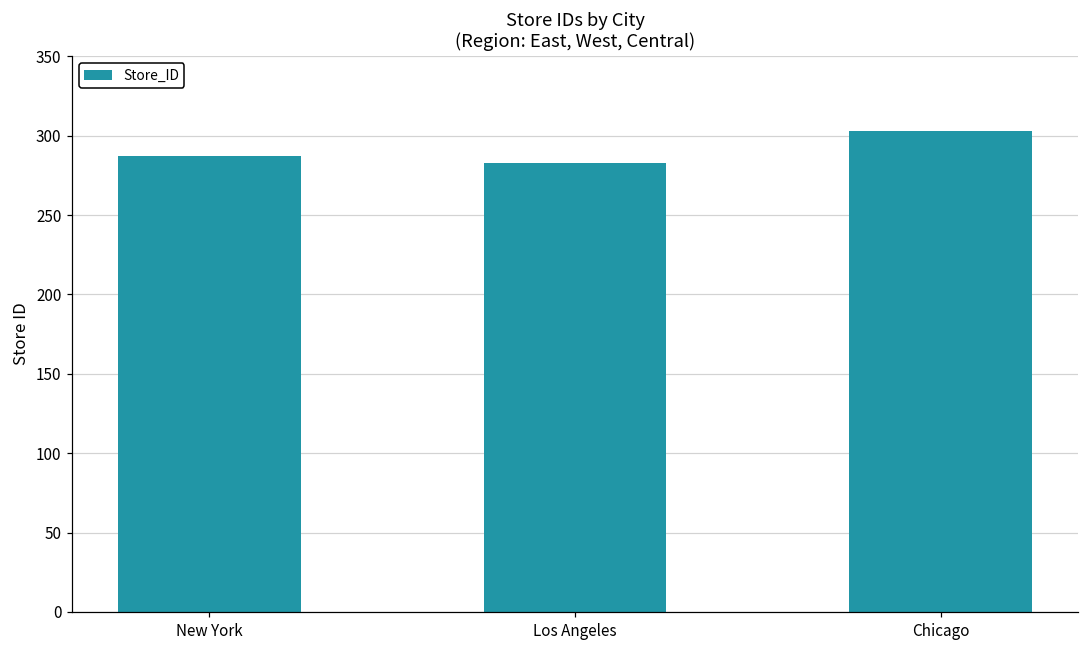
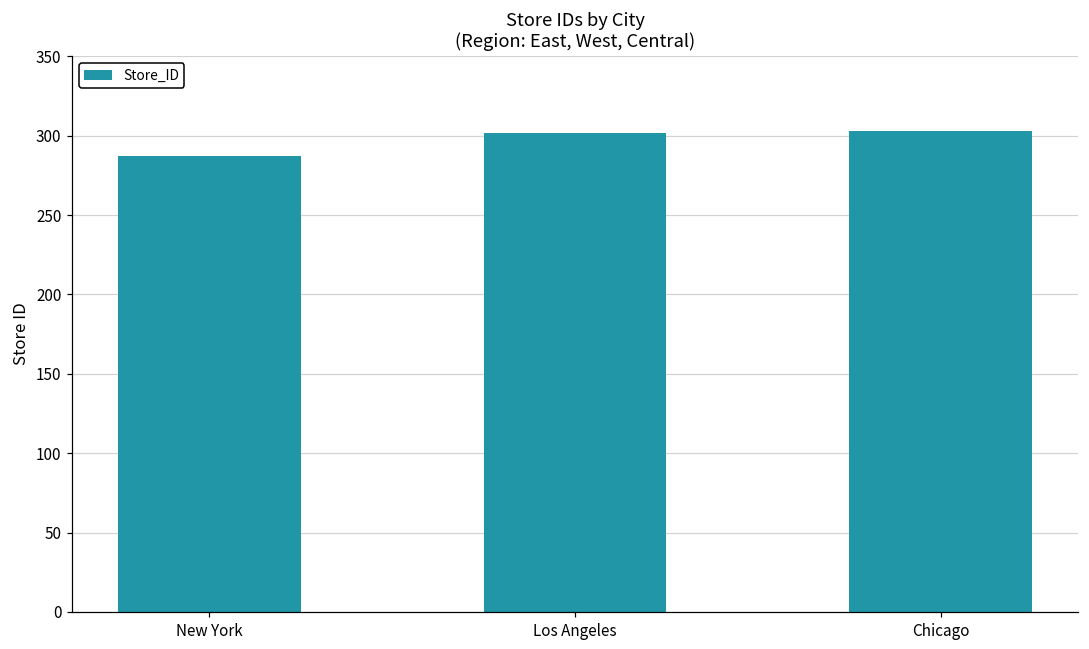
  {
    "New York": 287,
-   "Los Angeles": 283,
+   "Los Angeles": 302,
    "Chicago": 303
  }
